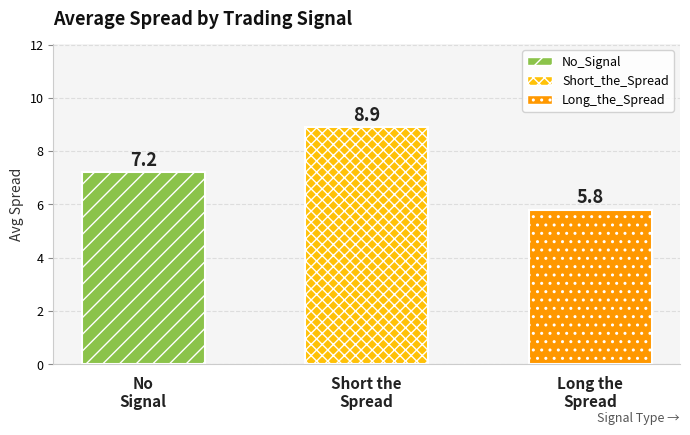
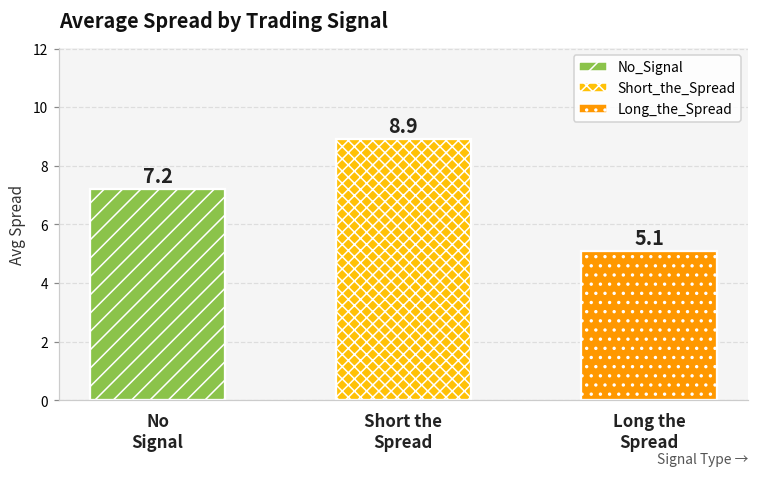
  {
    "No Signal": 7.2,
    "Short the Spread": 8.9,
-   "Long the Spread": 5.8
+   "Long the Spread": 5.1
  }
